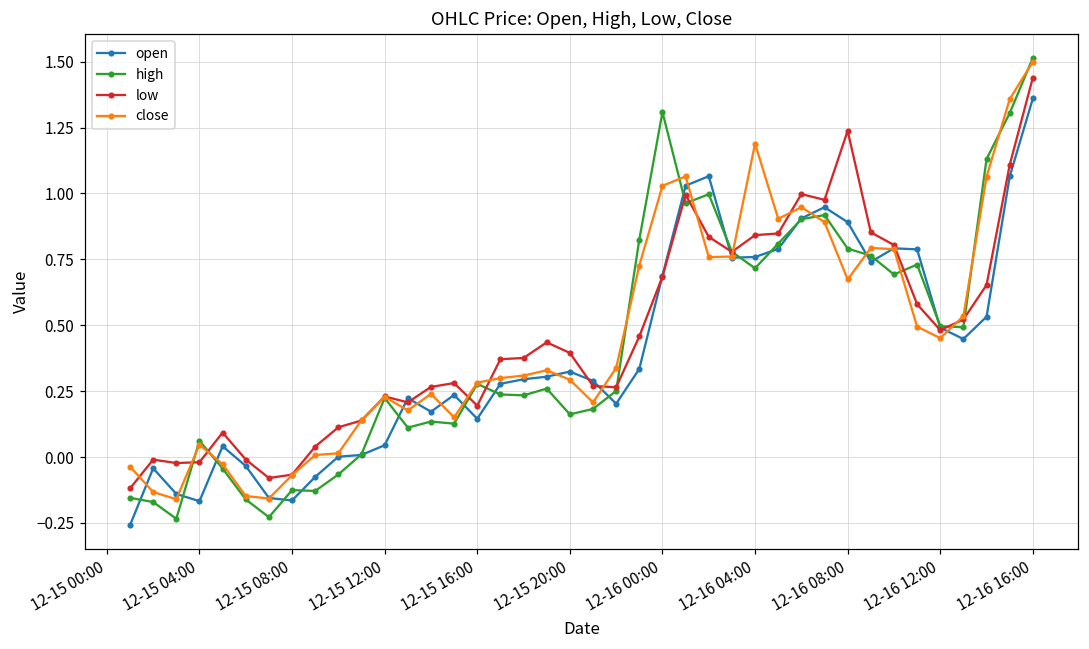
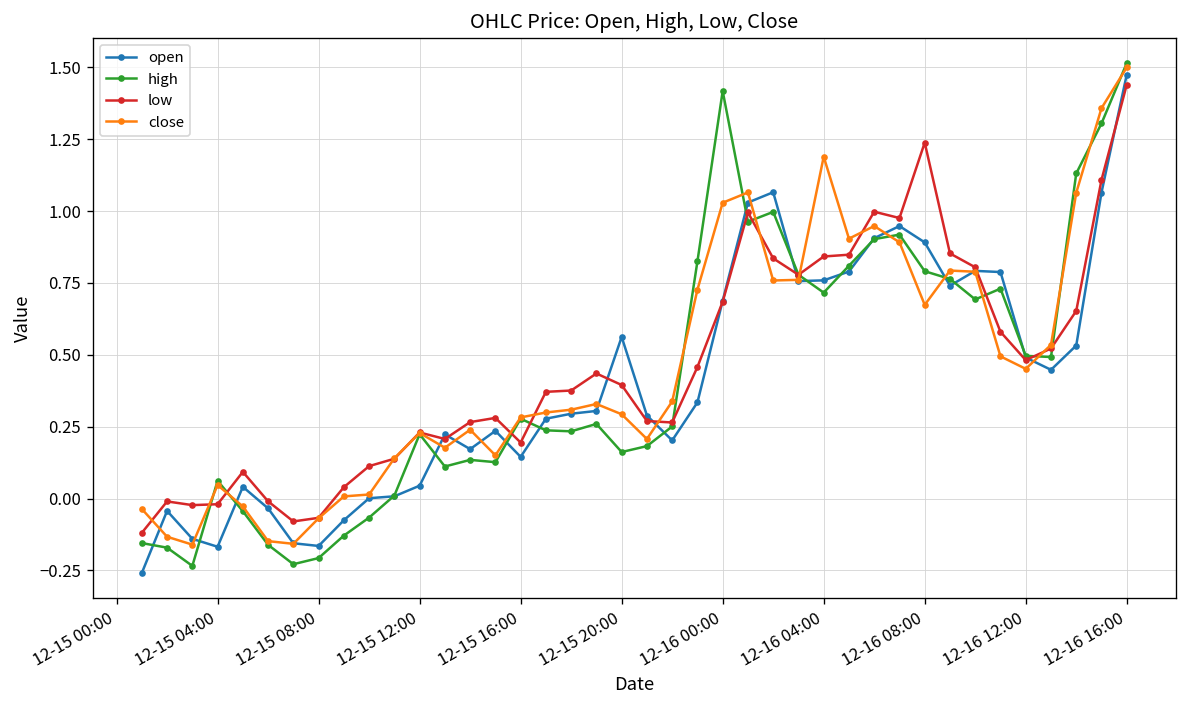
  {
    "open": {
      "12-15 04:00": -0.17,
      "12-15 08:00": -0.16,
      "12-15 12:00": 0.04,
      "12-15 16:00": 0.15,
-     "12-15 20:00": 0.32,
+     "12-15 20:00": 0.56,
      "12-16 04:00": 0.76,
      "12-16 08:00": 0.89,
-     "12-16 16:00": 1.36
+     "12-16 16:00": 1.47
    },
    "high": {
      "12-15 04:00": 0.06,
-     "12-15 08:00": -0.13,
+     "12-15 08:00": -0.21,
      "12-15 20:00": 0.16,
-     "12-16 00:00": 1.31,
+     "12-16 00:00": 1.42,
      "12-16 04:00": 0.72,
      "12-16 08:00": 0.79,
      "12-16 16:00": 1.51
    },
    "low": {
      "12-15 04:00": -0.02,
      "12-15 16:00": 0.19,
      "12-15 20:00": 0.40,
      "12-16 04:00": 0.84,
      "12-16 08:00": 1.24,
      "12-16 16:00": 1.44
    },
    "close": {
      "12-15 04:00": 0.05,
      "12-15 20:00": 0.29,
      "12-16 00:00": 1.03,
      "12-16 04:00": 1.19,
      "12-16 08:00": 0.67,
      "12-16 12:00": 0.45,
      "12-16 16:00": 1.50
    }
  }
